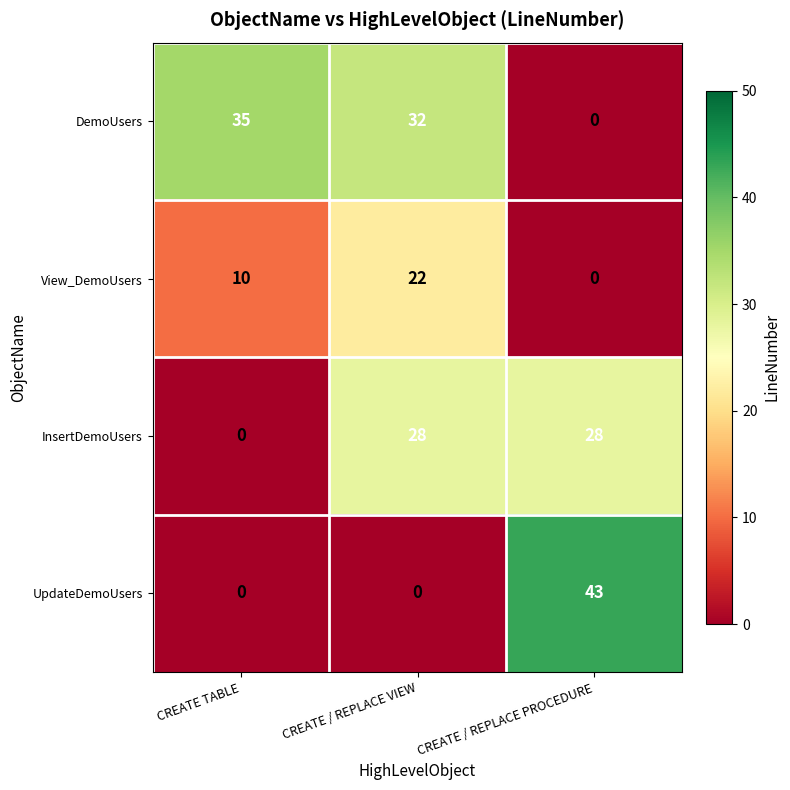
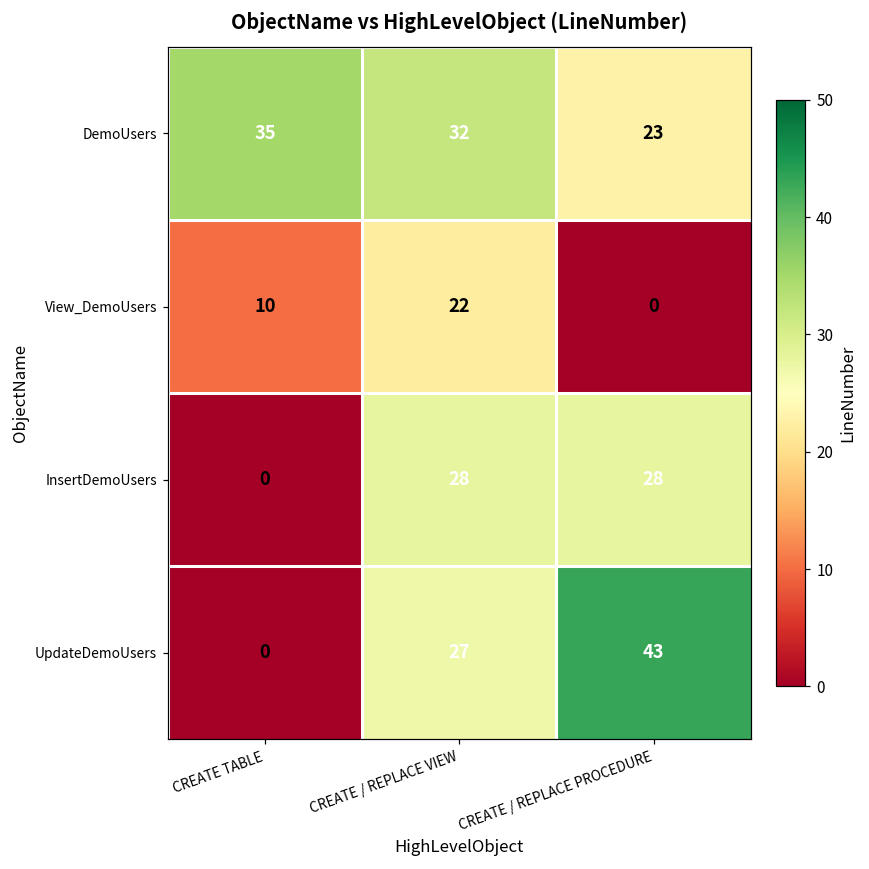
  {
    "DemoUsers": {
      "CREATE TABLE": 35,
      "CREATE / REPLACE VIEW": 32,
-     "CREATE / REPLACE PROCEDURE": 0
+     "CREATE / REPLACE PROCEDURE": 23
    },
    "View_DemoUsers": {
      "CREATE TABLE": 10,
      "CREATE / REPLACE VIEW": 22,
      "CREATE / REPLACE PROCEDURE": 0
    },
    "InsertDemoUsers": {
      "CREATE TABLE": 0,
      "CREATE / REPLACE VIEW": 28,
      "CREATE / REPLACE PROCEDURE": 28
    },
    "UpdateDemoUsers": {
      "CREATE TABLE": 0,
-     "CREATE / REPLACE VIEW": 0,
+     "CREATE / REPLACE VIEW": 27,
      "CREATE / REPLACE PROCEDURE": 43
    }
  }
